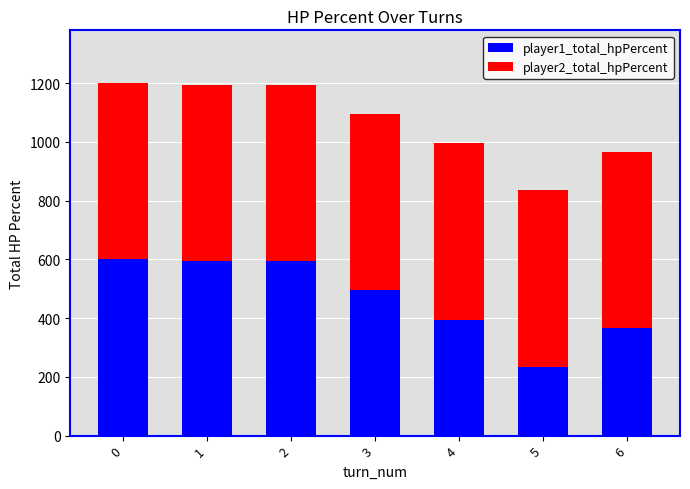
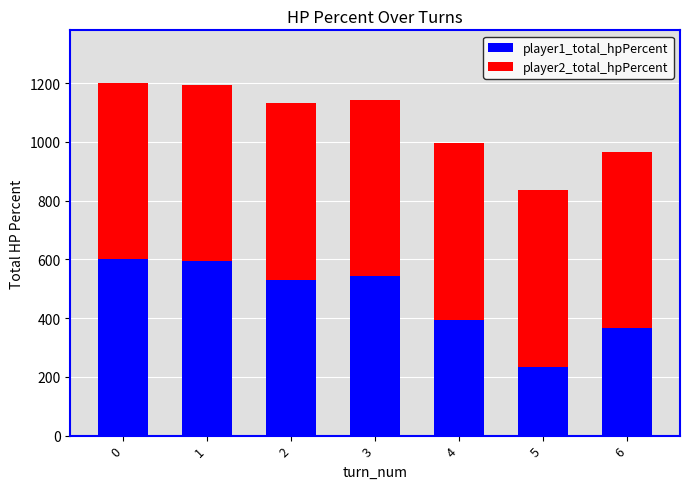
  {
    "player1_total_hpPercent": {
      "0": 600,
      "1": 600,
-     "2": 600,
-     "3": 500,
+     "2": 530,
+     "3": 540,
      "4": 400,
      "5": 240,
      "6": 370
    },
    "player2_total_hpPercent": {
      "0": 600,
      "1": 600,
      "2": 600,
      "3": 600,
      "4": 600,
      "5": 600,
      "6": 600
    }
  }
